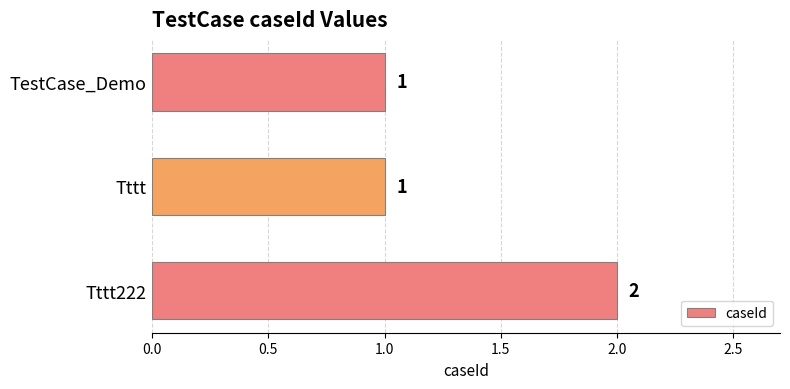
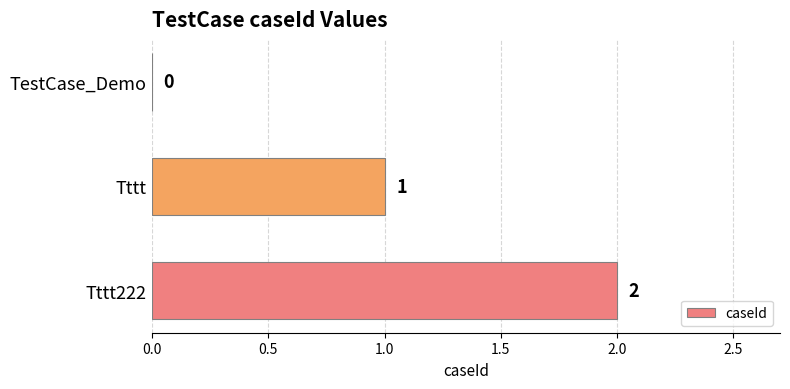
  {
-   "TestCase_Demo": 1,
+   "TestCase_Demo": 0,
    "Tttt": 1,
    "Tttt222": 2
  }
